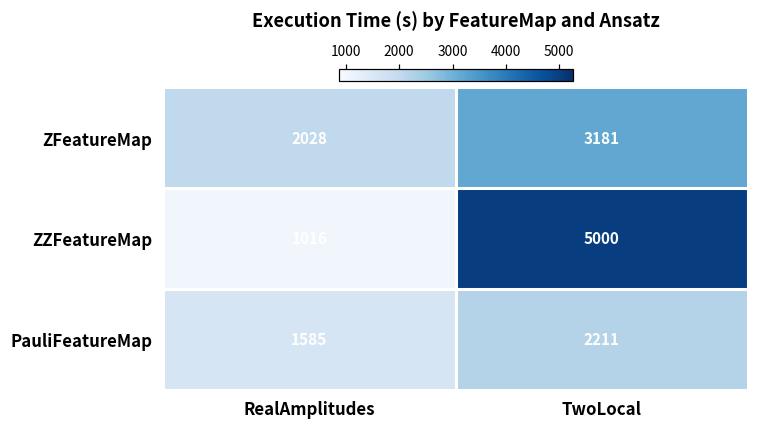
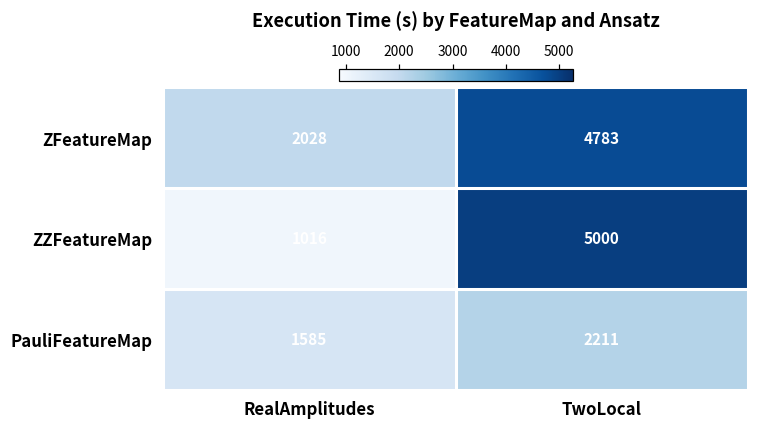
  {
    "ZFeatureMap": {
      "RealAmplitudes": 2028,
-     "TwoLocal": 3181
+     "TwoLocal": 4783
    },
    "ZZFeatureMap": {
      "TwoLocal": 5000
    },
    "PauliFeatureMap": {
      "TwoLocal": 2211
    }
  }
